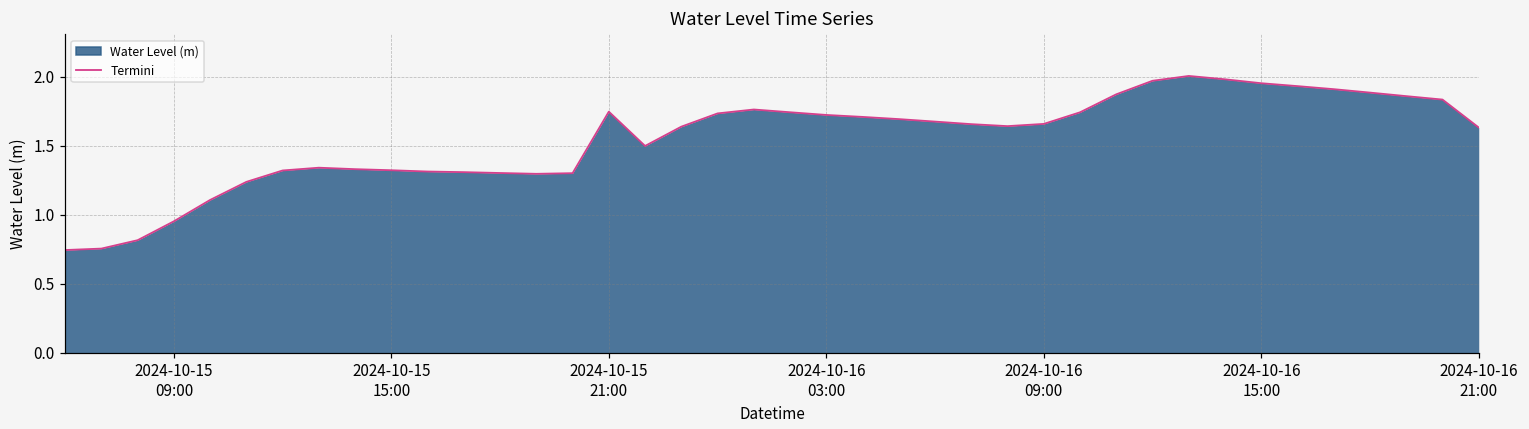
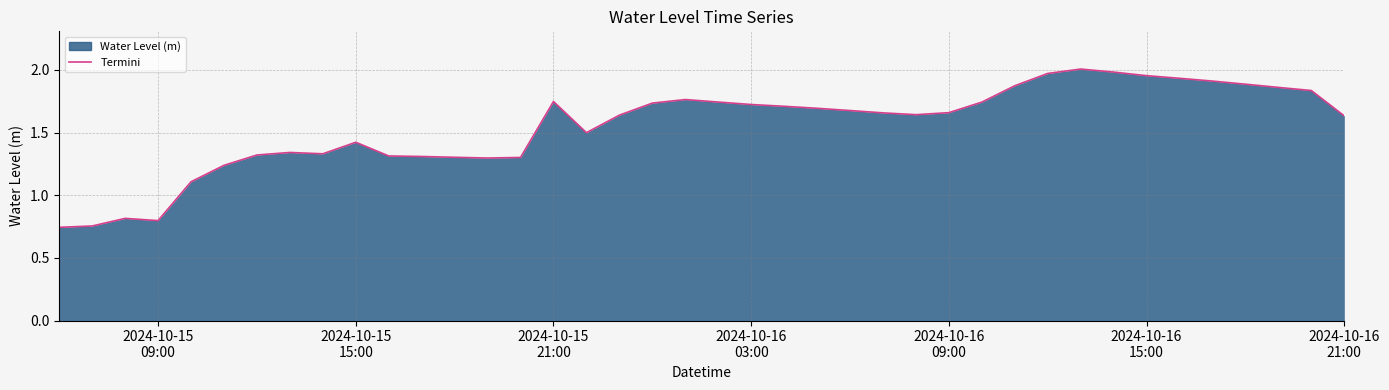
  {
-   "2024-10-15 09:00": 0.95,
-   "2024-10-15 15:00": 1.32,
+   "2024-10-15 09:00": 0.80,
+   "2024-10-15 15:00": 1.42,
    "2024-10-15 21:00": 1.75,
    "2024-10-16 03:00": 1.72,
    "2024-10-16 09:00": 1.66,
    "2024-10-16 15:00": 1.95,
    "2024-10-16 21:00": 1.63
  }
